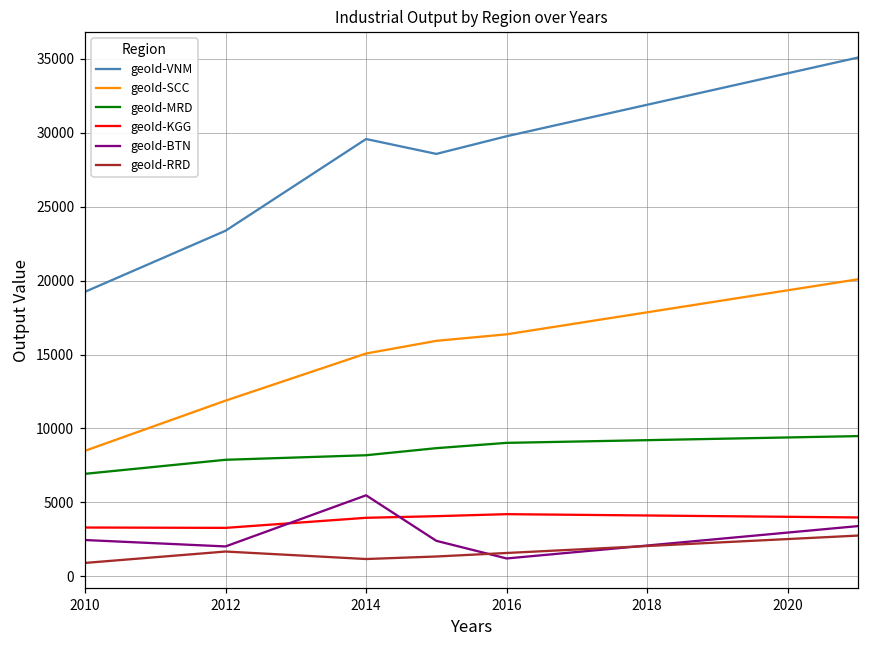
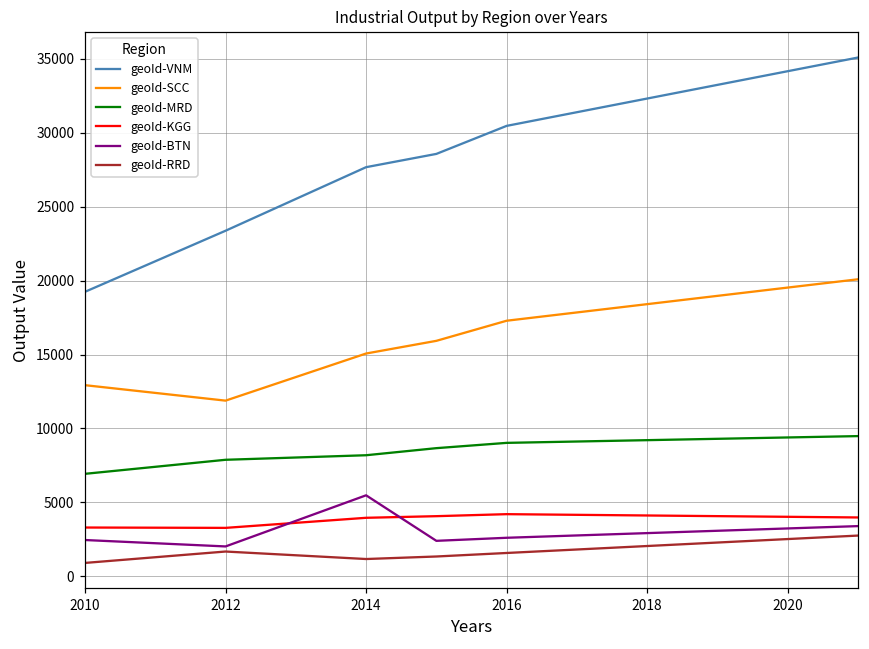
  {
    "geoId-VNM": {
      "2010": 19200,
      "2012": 23400,
-     "2014": 29600,
-     "2016": 29800
+     "2014": 27700,
+     "2016": 30500
    },
    "geoId-SCC": {
-     "2010": 8500,
+     "2010": 12900,
      "2012": 11900,
      "2014": 15100,
-     "2016": 16400
+     "2016": 17300
    },
    "geoId-MRD": {
      "2010": 6900,
      "2012": 7900,
      "2014": 8200,
      "2016": 9000
    },
    "geoId-KGG": {
      "2010": 3300,
      "2012": 3300,
      "2014": 4000,
      "2016": 4200
    },
    "geoId-BTN": {
      "2010": 2400,
      "2012": 2000,
      "2014": 5500,
-     "2016": 1200
+     "2016": 2600
    },
    "geoId-RRD": {
      "2010": 900,
      "2012": 1700,
      "2014": 1200,
      "2016": 1600
    }
  }
